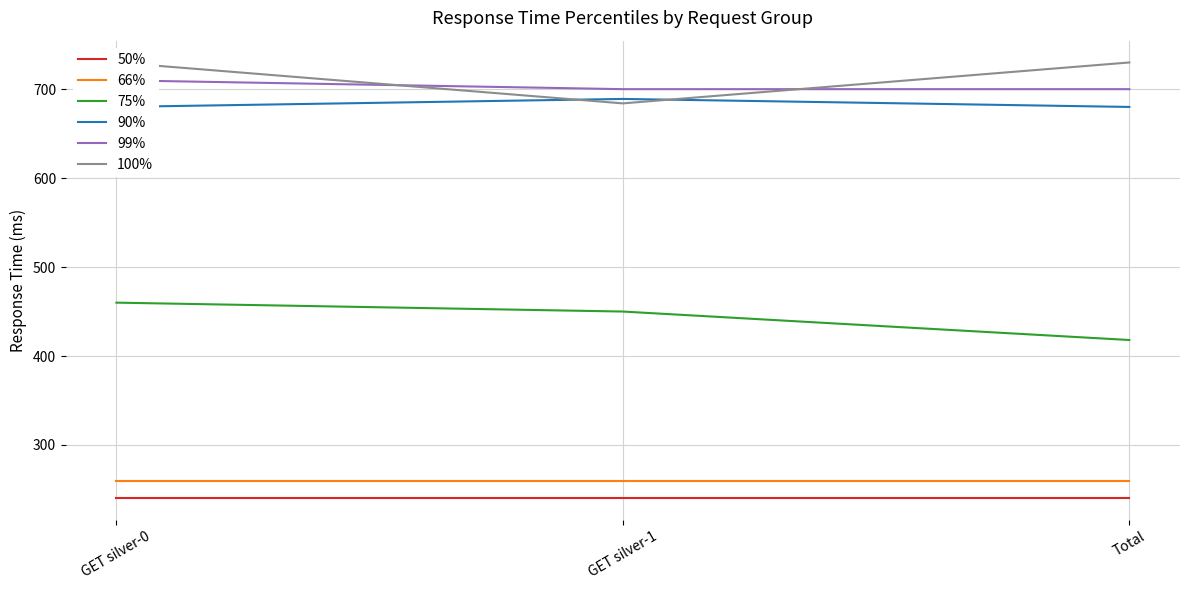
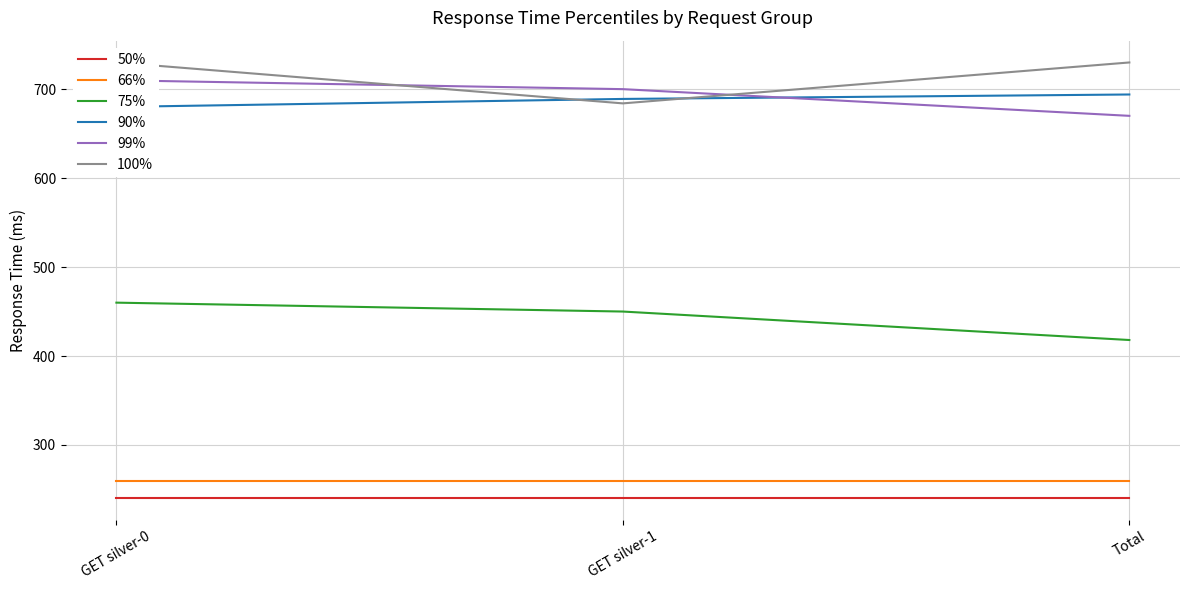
  {
    "50%": {
      "GET silver-0": 240,
      "GET silver-1": 240,
      "Total": 240
    },
    "66%": {
      "GET silver-0": 260,
      "GET silver-1": 260,
      "Total": 260
    },
    "75%": {
      "GET silver-0": 460,
      "GET silver-1": 450,
      "Total": 420
    },
    "90%": {
      "GET silver-1": 690,
-     "Total": 680
+     "Total": 690
    },
    "99%": {
      "GET silver-1": 700,
-     "Total": 700
+     "Total": 670
    },
    "100%": {
      "GET silver-1": 680,
      "Total": 730
    }
  }
